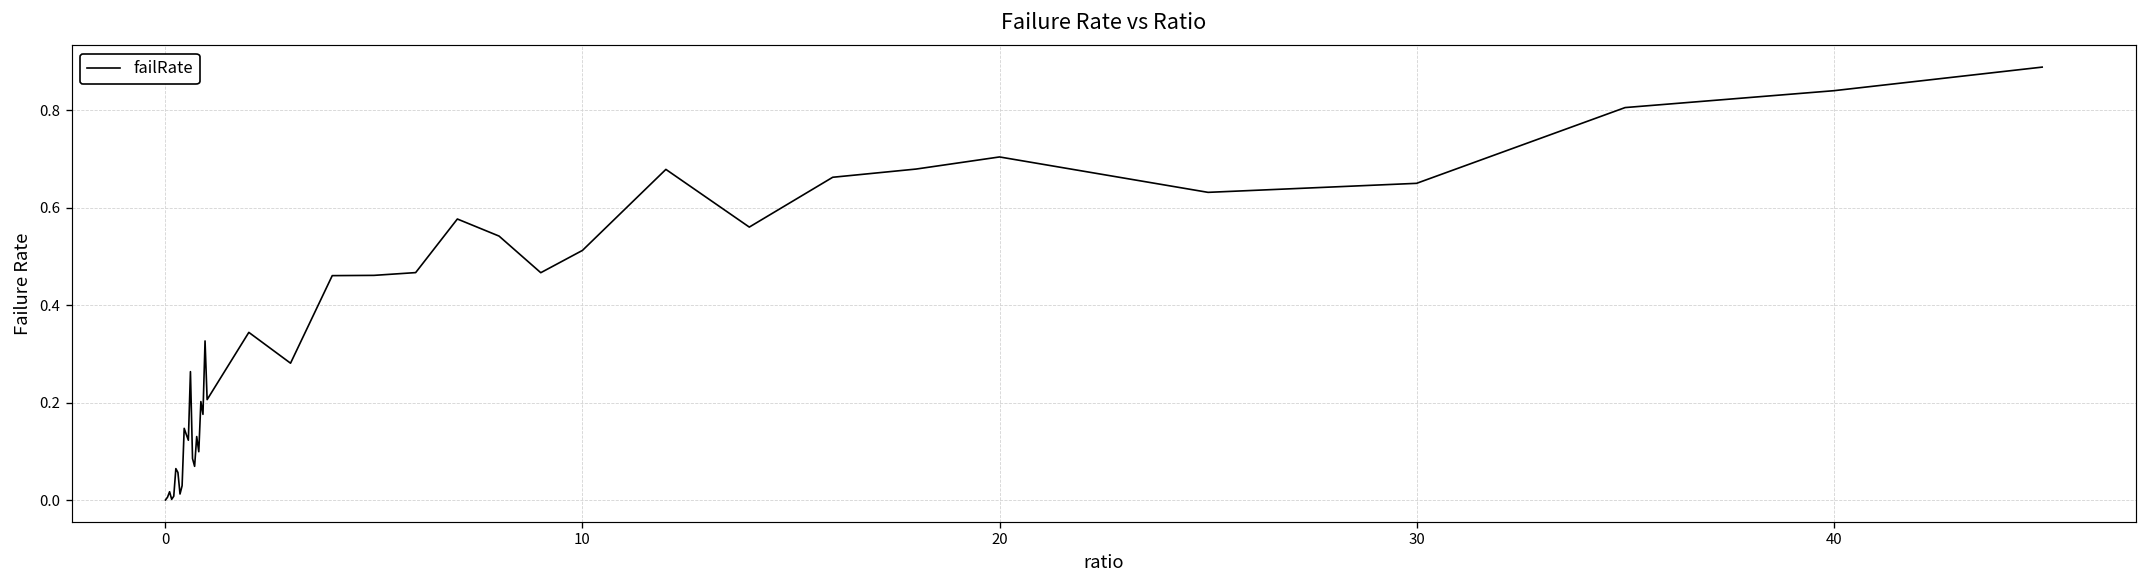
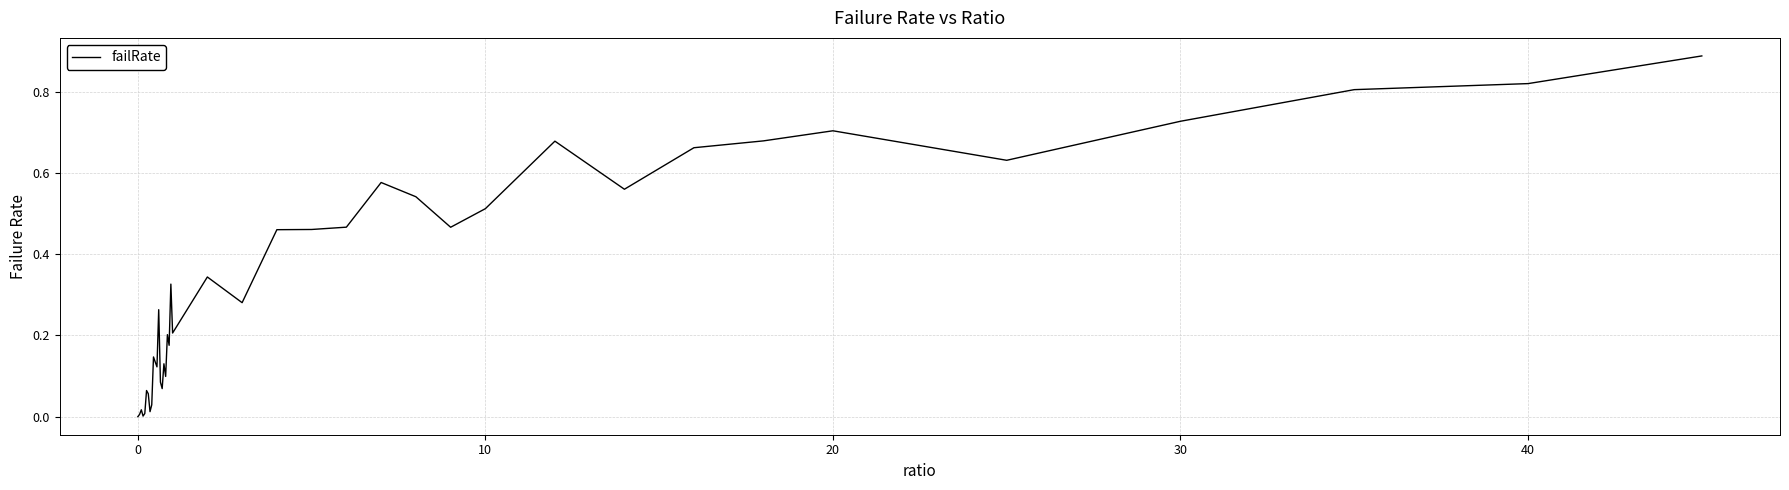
  {
    "0": 0.00,
    "10": 0.51,
    "20": 0.70,
-   "30": 0.65,
-   "40": 0.84
+   "30": 0.73,
+   "40": 0.82
  }
